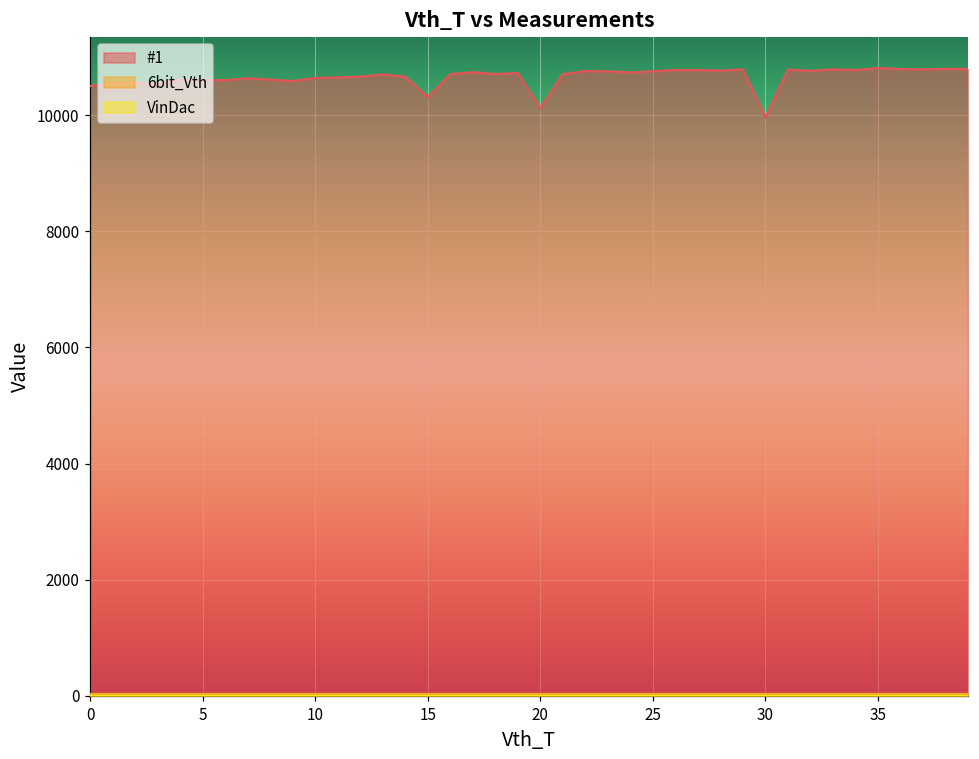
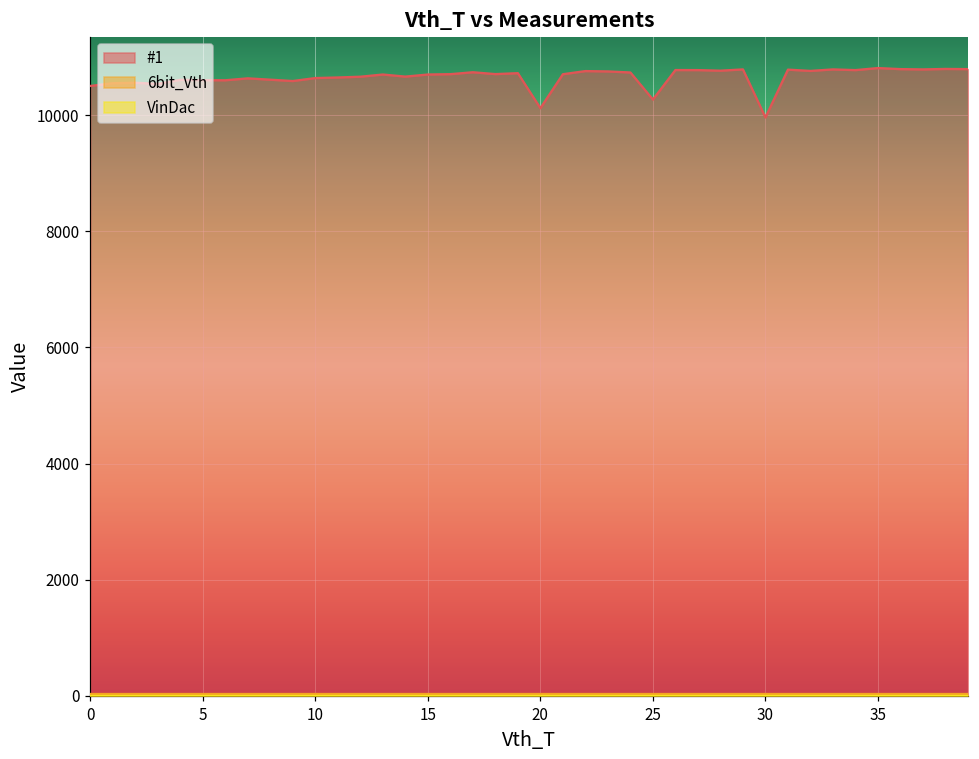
  {
    "#1": {
      "0": 10500,
      "10": 10600,
-     "15": 10300,
+     "15": 10700,
      "20": 10100,
-     "25": 10800,
+     "25": 10300,
      "30": 10000,
      "35": 10800
    }
  }
